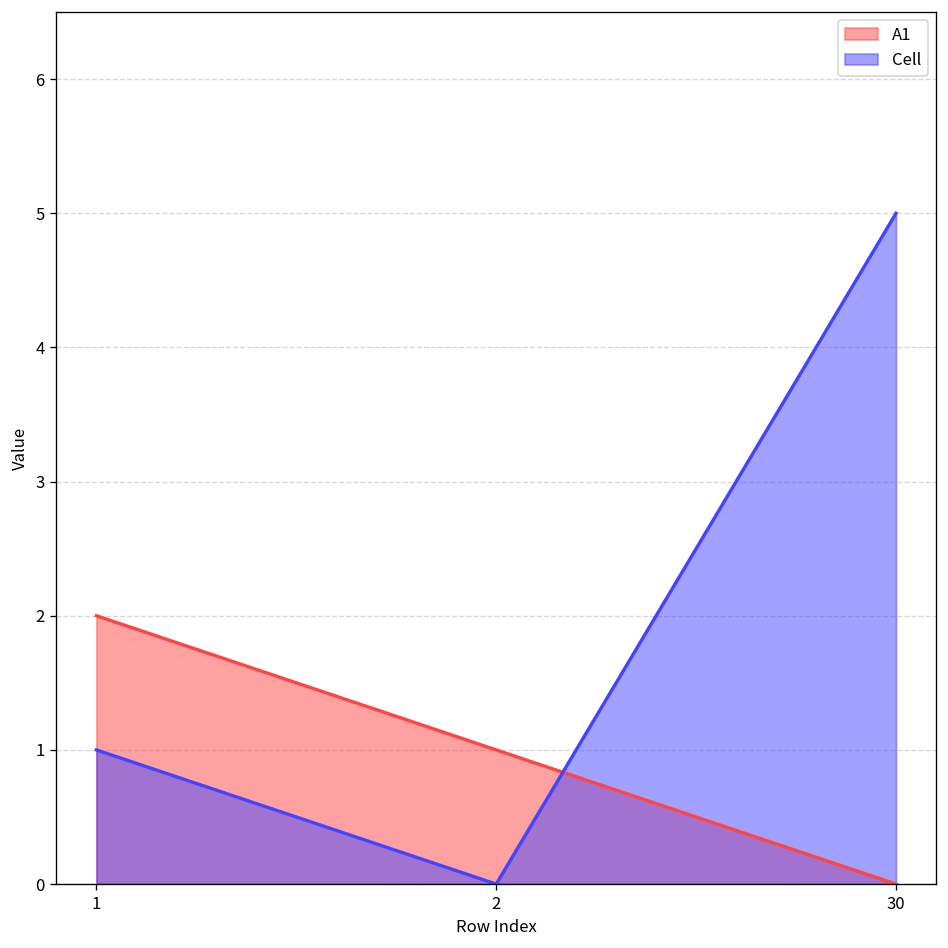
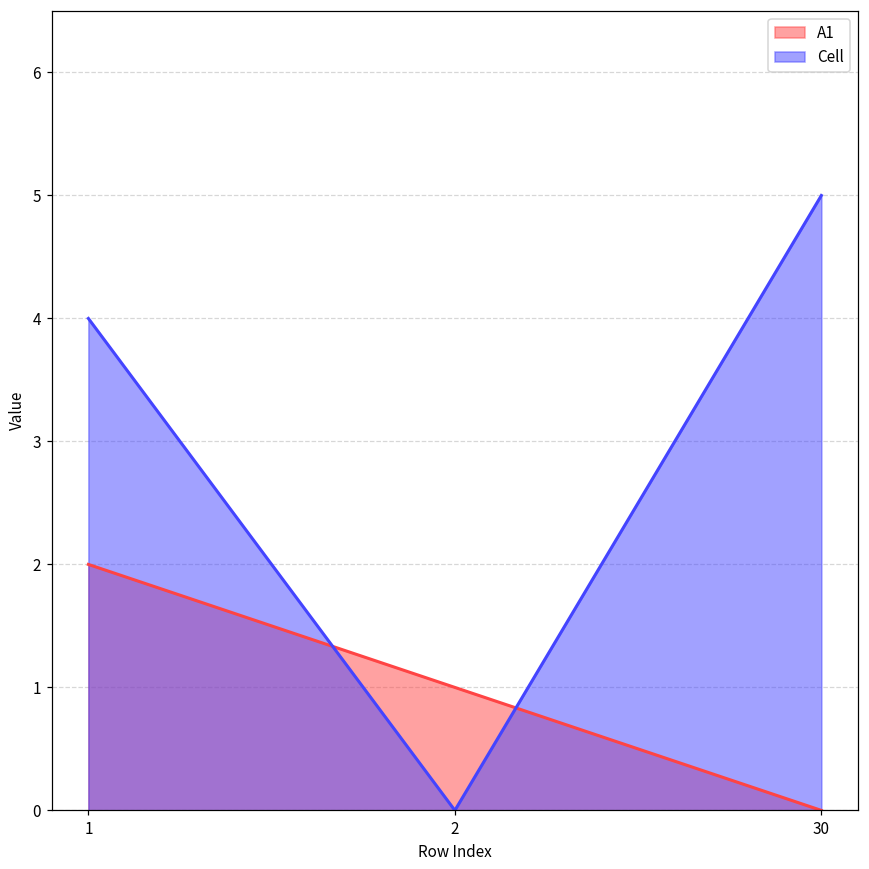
  {
    "A1": {
      "1": 2,
      "2": 1,
      "30": 0
    },
    "Cell": {
-     "1": 1,
+     "1": 4,
      "2": 0,
      "30": 5
    }
  }
